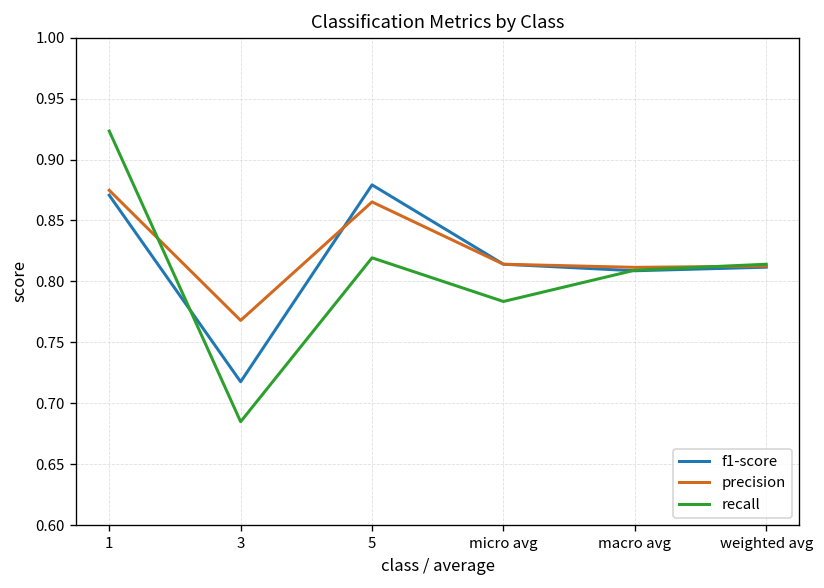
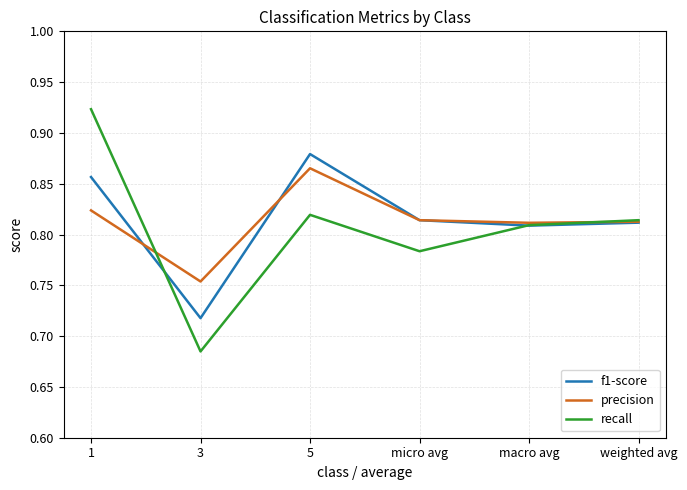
  {
    "f1-score": {
-     "1": 0.871,
+     "1": 0.857,
      "3": 0.718,
      "5": 0.879
    },
    "precision": {
-     "1": 0.875,
-     "3": 0.768,
+     "1": 0.824,
+     "3": 0.754,
      "5": 0.865
    },
    "recall": {
      "1": 0.923,
      "3": 0.685,
      "5": 0.819,
      "micro avg": 0.784
    }
  }
